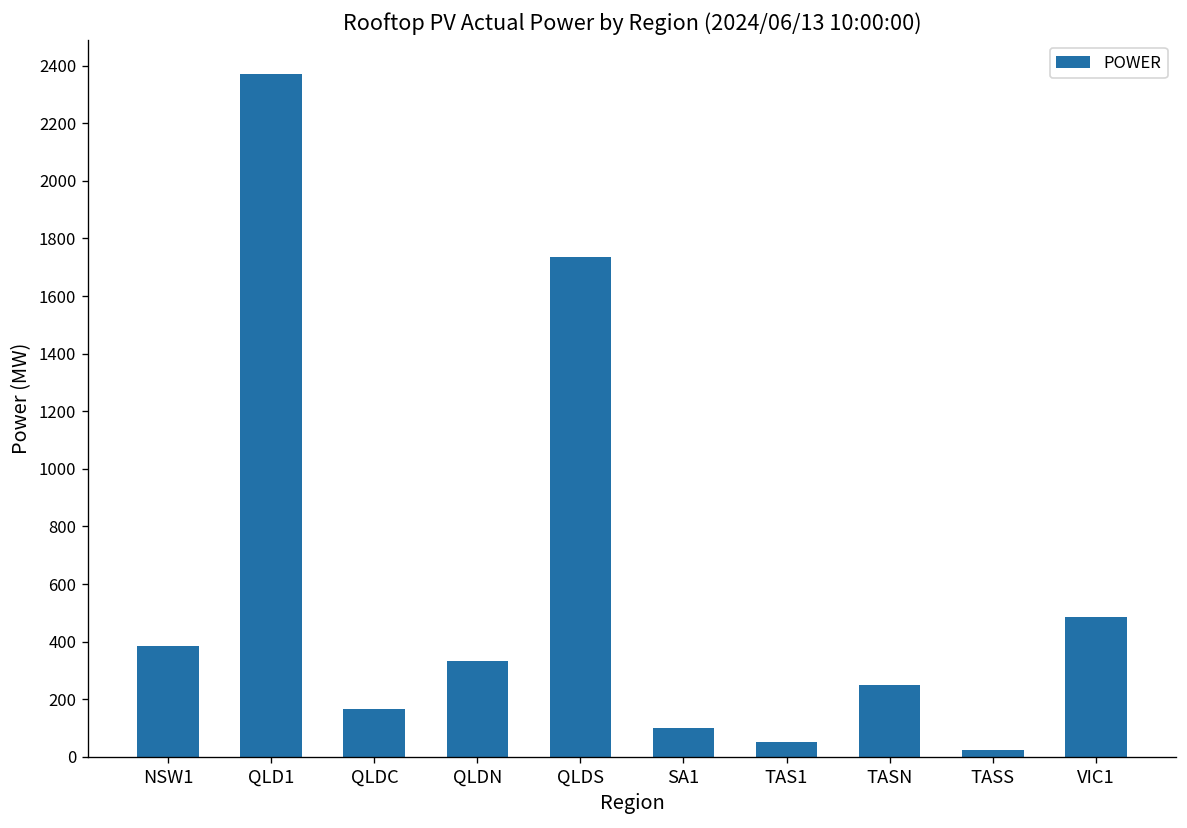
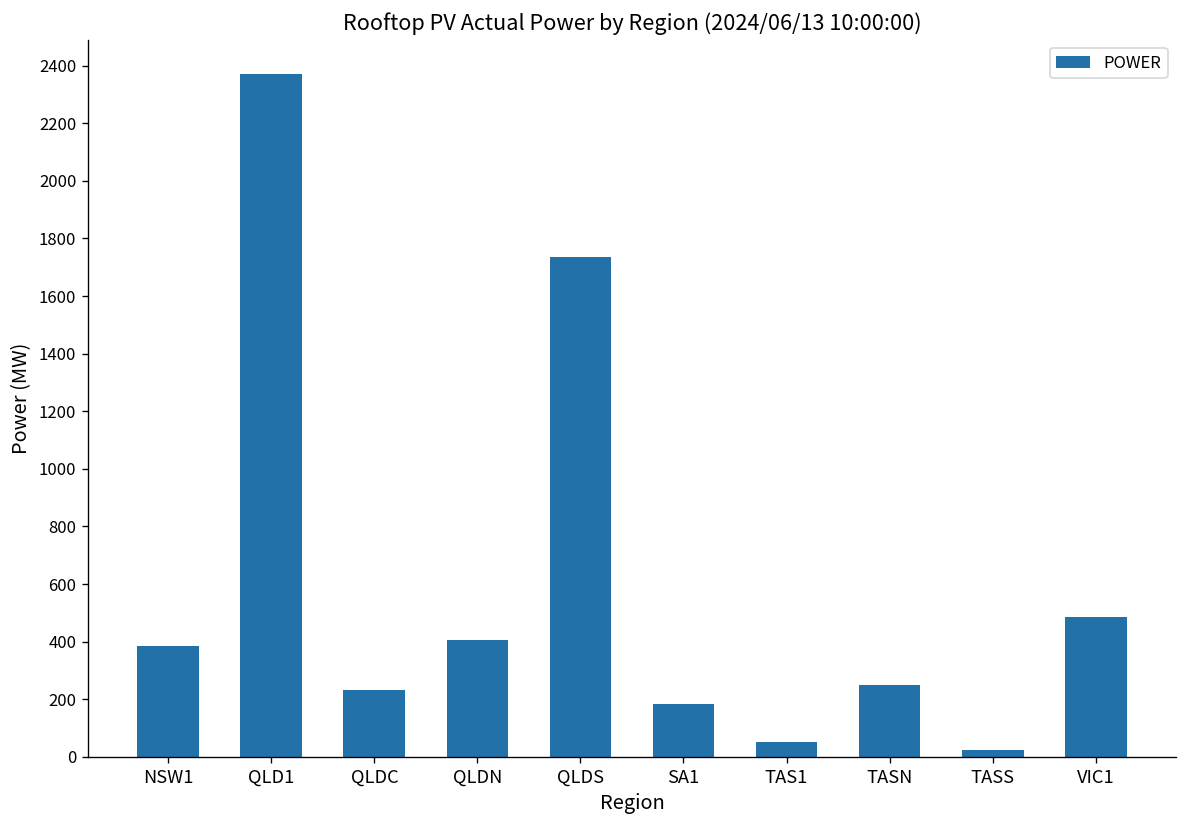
  {
    "NSW1": 380,
    "QLD1": 2370,
-   "QLDC": 160,
-   "QLDN": 330,
+   "QLDC": 230,
+   "QLDN": 410,
    "QLDS": 1730,
-   "SA1": 100,
+   "SA1": 180,
    "TAS1": 50,
    "TASN": 250,
    "TASS": 30,
    "VIC1": 490
  }
